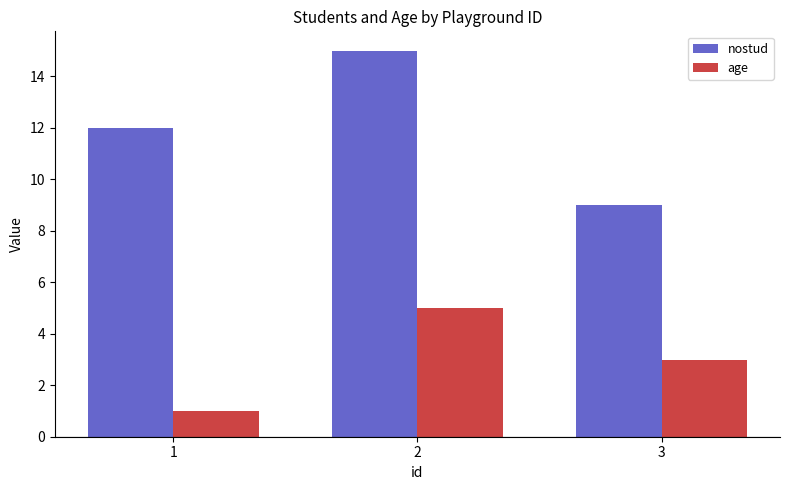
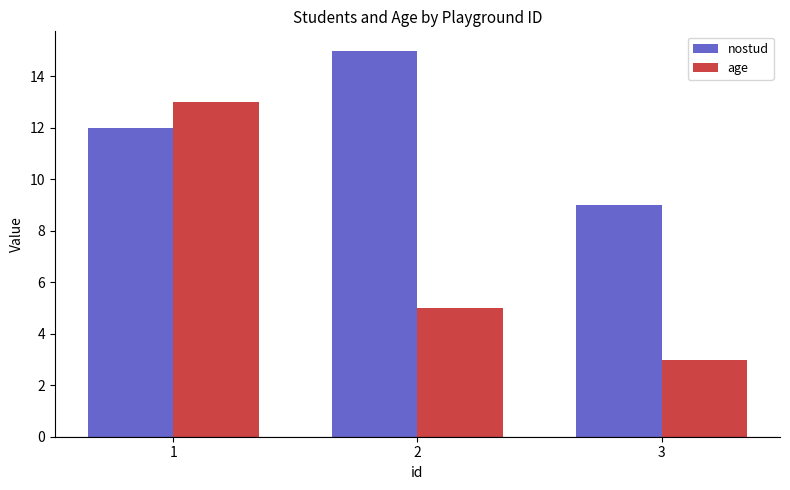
  {
    "nostud": {
      "1": 12,
      "2": 15,
      "3": 9
    },
    "age": {
-     "1": 1,
+     "1": 13,
      "2": 5,
      "3": 3
    }
  }
